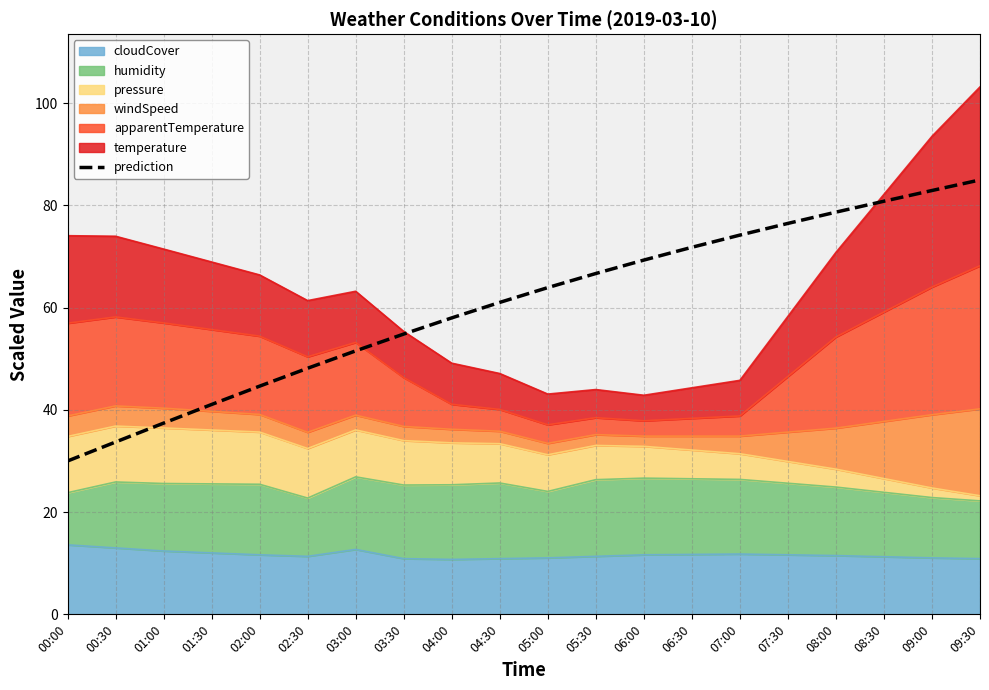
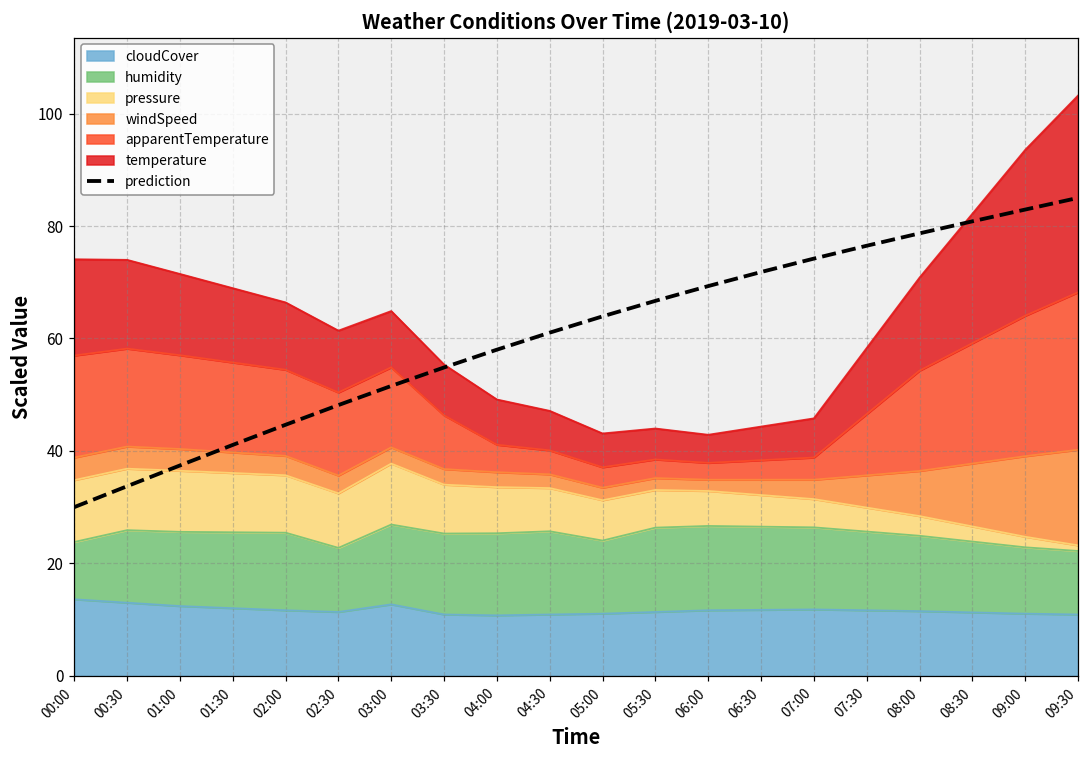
  {
    "cloudCover": {
      "00:00": 14,
      "00:30": 13,
      "01:00": 12,
      "01:30": 12,
      "02:00": 12,
      "02:30": 11,
      "03:00": 13,
      "03:30": 11,
      "04:00": 11,
      "04:30": 11,
      "05:00": 11,
      "05:30": 11,
      "06:00": 12,
      "06:30": 12,
      "07:00": 12,
      "07:30": 12,
      "08:00": 12,
      "08:30": 11,
      "09:00": 11,
      "09:30": 11
    },
    "humidity": {
      "00:00": 10,
      "00:30": 13,
      "01:00": 13,
      "01:30": 13,
      "02:00": 14,
      "02:30": 11,
      "03:00": 14,
      "03:30": 14,
      "04:00": 15,
      "04:30": 15,
      "05:00": 13,
      "05:30": 15,
      "06:00": 15,
      "06:30": 15,
      "07:00": 15,
      "07:30": 14,
      "08:00": 13,
      "08:30": 13,
      "09:00": 12,
      "09:30": 11
    },
    "pressure": {
      "00:00": 11,
      "00:30": 11,
      "01:00": 11,
      "01:30": 11,
      "02:00": 10,
      "02:30": 10,
-     "03:00": 9,
+     "03:00": 11,
      "03:30": 9,
      "04:00": 8,
      "04:30": 8,
      "05:00": 7,
      "05:30": 7,
      "06:00": 6,
      "06:30": 6,
      "07:00": 5,
      "07:30": 4,
      "08:00": 4,
      "08:30": 3,
      "09:00": 2,
      "09:30": 1
    },
    "windSpeed": {
      "00:00": 4,
      "00:30": 4,
      "01:00": 4,
      "01:30": 4,
      "02:00": 3,
      "02:30": 3,
      "03:00": 3,
      "03:30": 3,
      "04:00": 3,
      "04:30": 2,
      "05:00": 2,
      "05:30": 2,
      "06:00": 2,
      "06:30": 3,
      "07:00": 3,
      "07:30": 6,
      "08:00": 8,
      "08:30": 11,
      "09:00": 14,
      "09:30": 17
    },
    "prediction": {
      "00:00": 30,
      "00:30": 34,
      "01:00": 37,
      "01:30": 41,
      "02:00": 45,
      "02:30": 48,
      "03:00": 52,
      "03:30": 55,
      "04:00": 58,
      "04:30": 61,
      "05:00": 64,
      "05:30": 67,
      "06:00": 69,
      "06:30": 72,
      "07:00": 74,
      "07:30": 76,
      "08:00": 79,
      "08:30": 81,
      "09:00": 83,
      "09:30": 85
    }
  }
